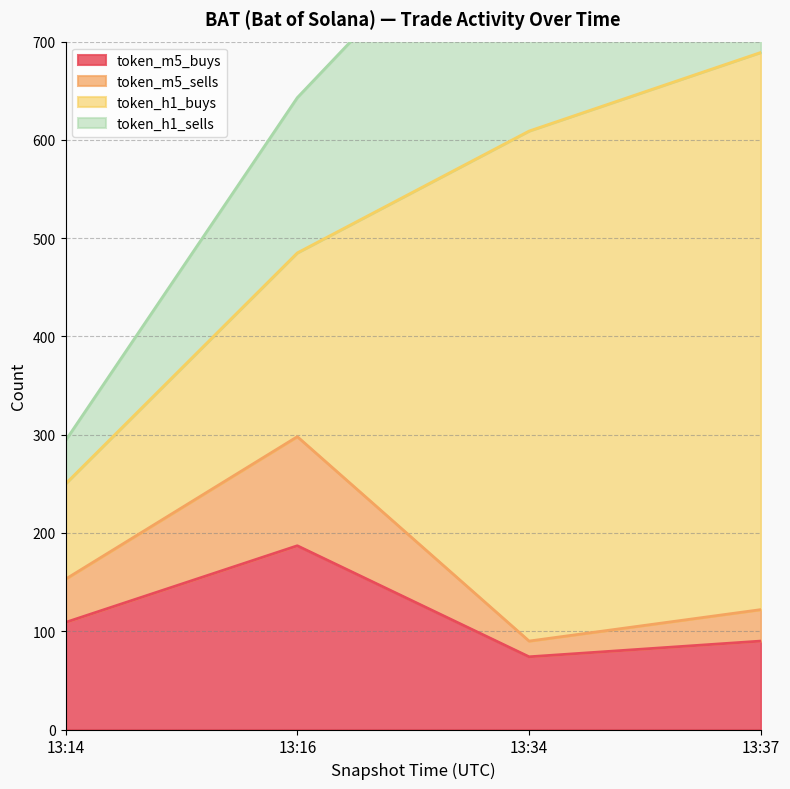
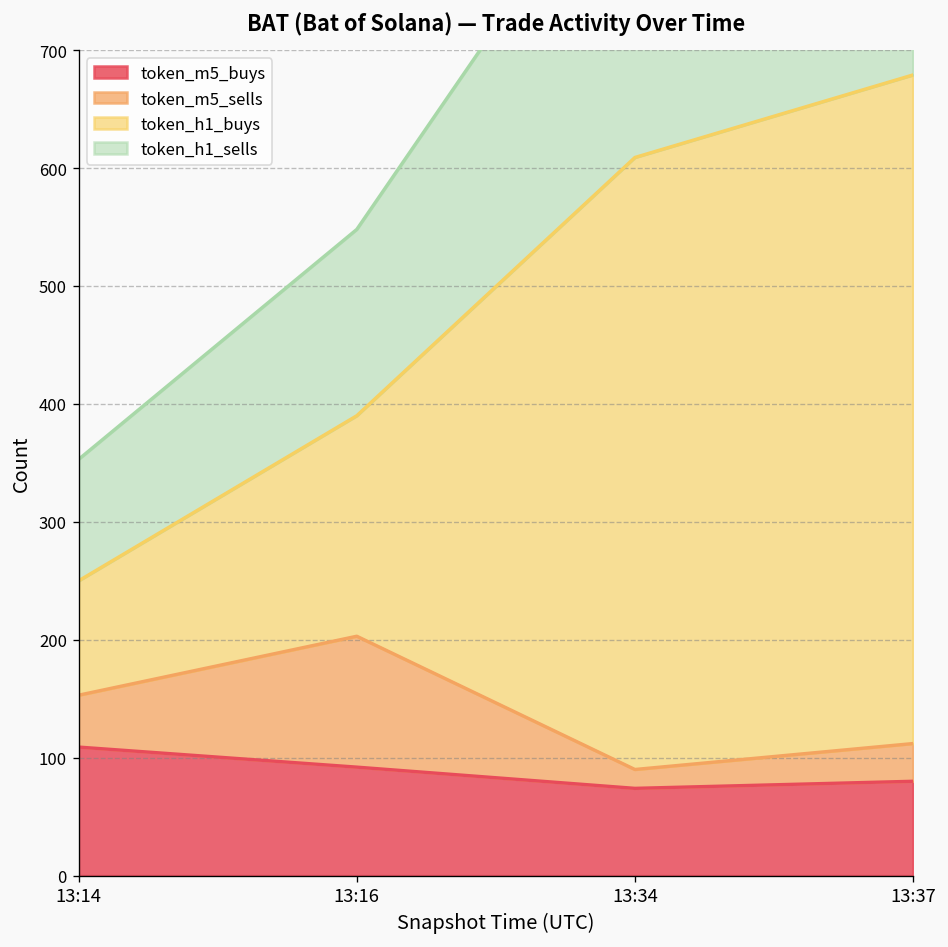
  {
    "token_m5_buys": {
      "13:14": 110,
-     "13:16": 190,
+     "13:16": 90,
      "13:34": 70,
-     "13:37": 90
+     "13:37": 80
    },
    "token_h1_sells": {
-     "13:14": 40,
+     "13:14": 100,
      "13:16": 160
    }
  }
